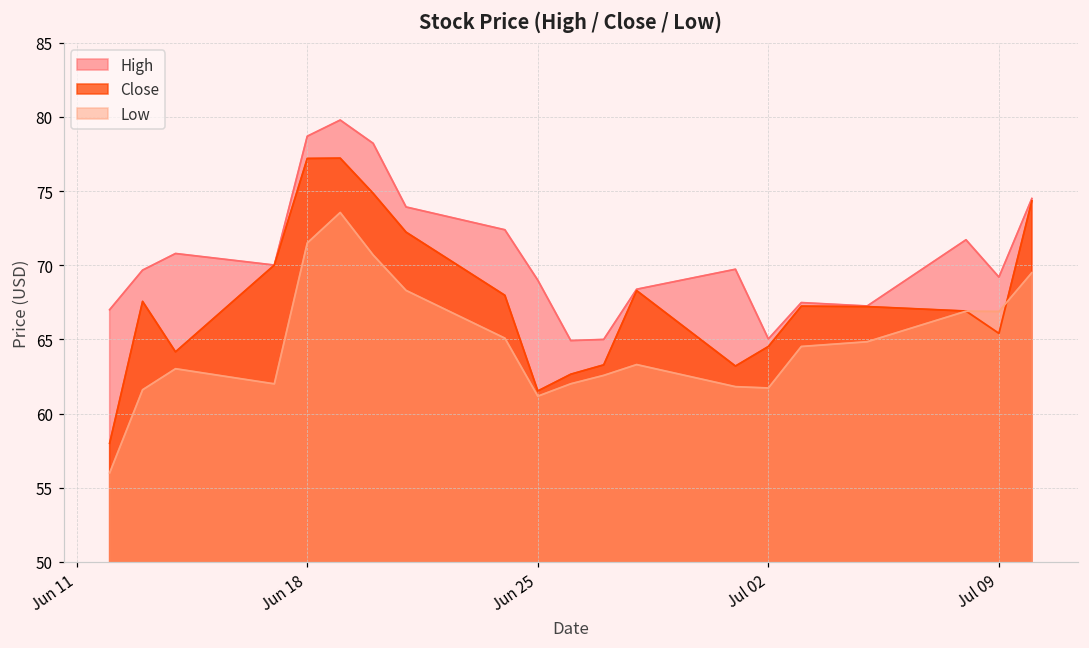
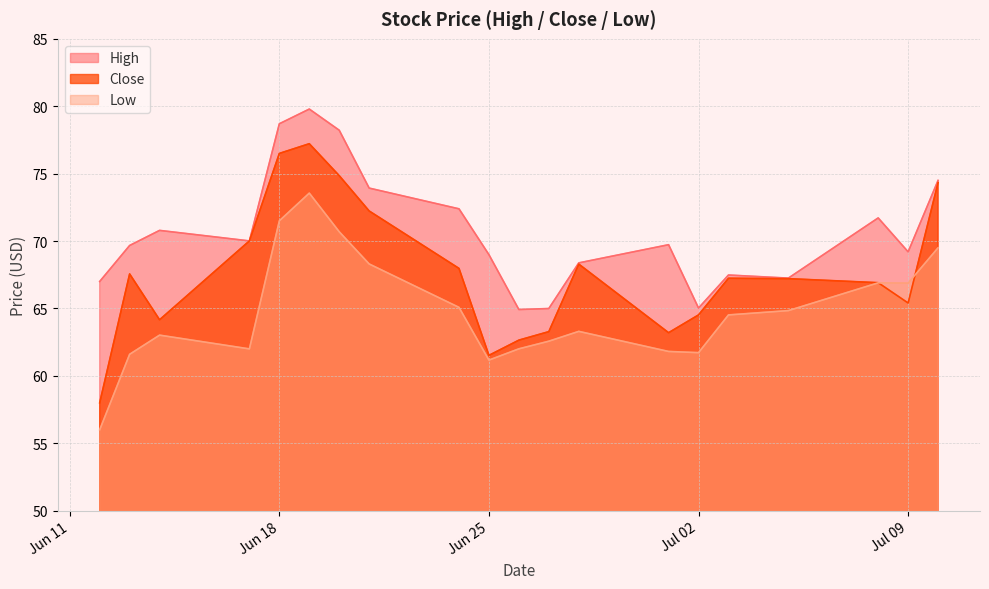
  {
    "Close": {
-     "Jun 18": 77.2,
+     "Jun 18": 76.5,
      "Jun 25": 61.5,
      "Jul 02": 64.5,
      "Jul 09": 65.4
    }
  }
